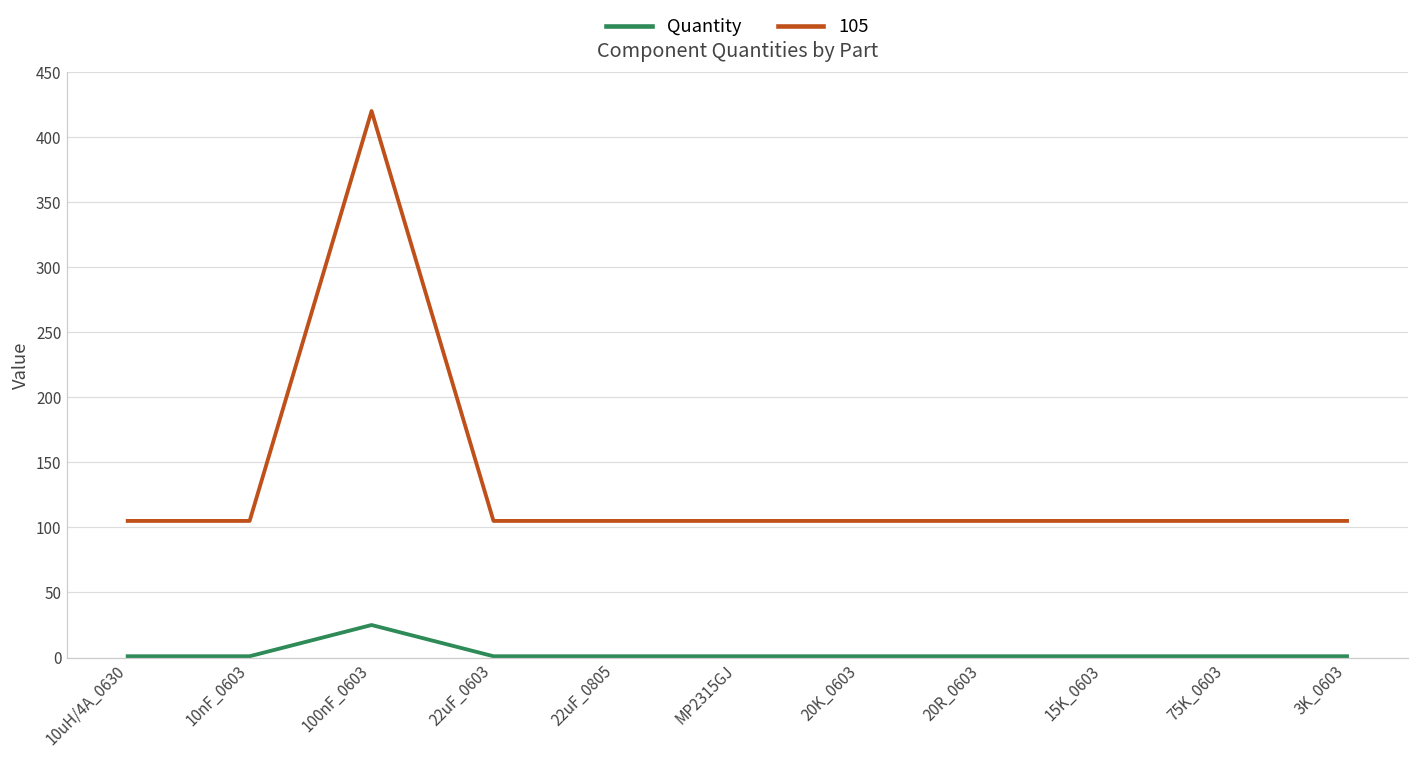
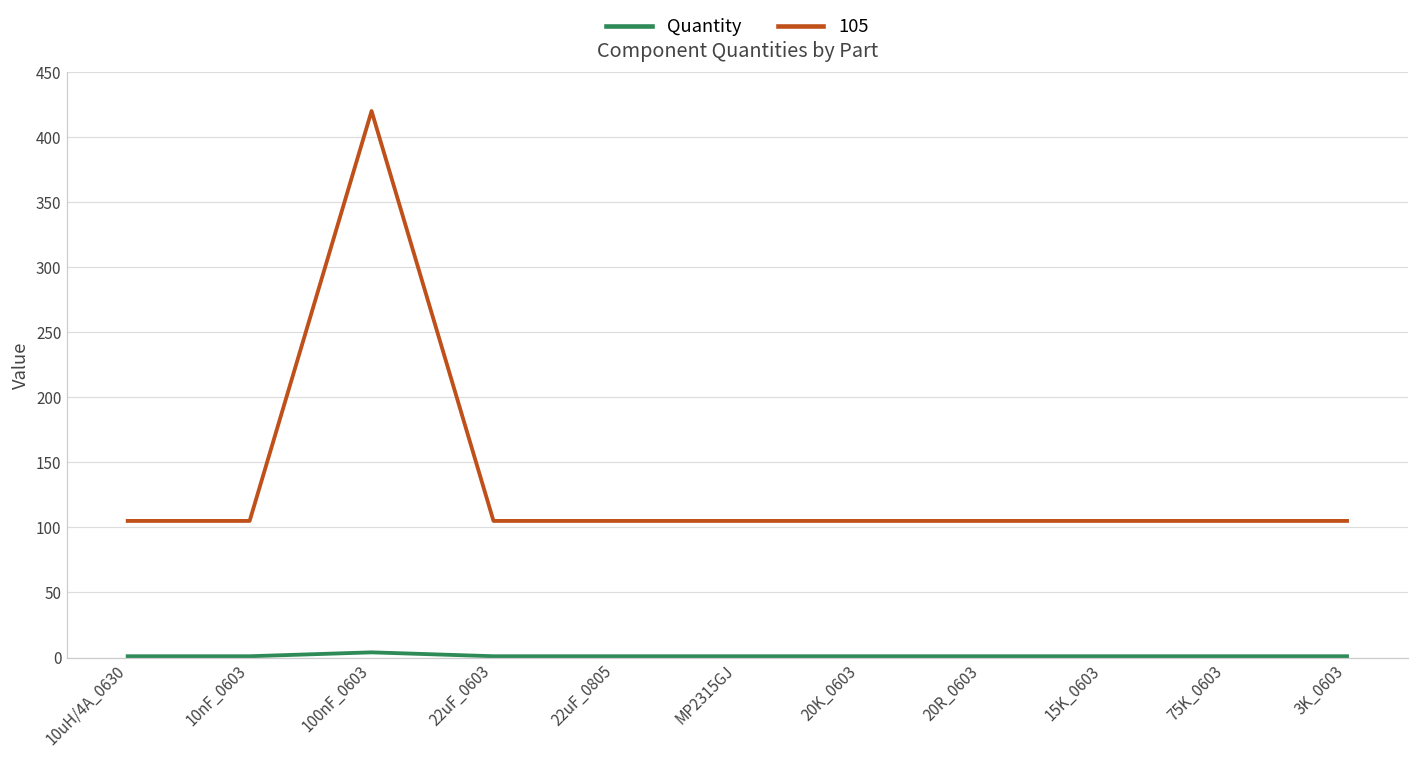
  {
    "Quantity": {
      "10uH/4A_0630": 1,
      "10nF_0603": 1,
-     "100nF_0603": 25,
+     "100nF_0603": 4,
      "22uF_0603": 1,
      "22uF_0805": 1,
      "MP2315GJ": 1,
      "20K_0603": 1,
      "20R_0603": 1,
      "15K_0603": 1,
      "75K_0603": 1,
      "3K_0603": 1
    },
    "105": {
      "10uH/4A_0630": 105,
      "10nF_0603": 105,
      "100nF_0603": 420,
      "22uF_0603": 105,
      "22uF_0805": 105,
      "MP2315GJ": 105,
      "20K_0603": 105,
      "20R_0603": 105,
      "15K_0603": 105,
      "75K_0603": 105,
      "3K_0603": 105
    }
  }
